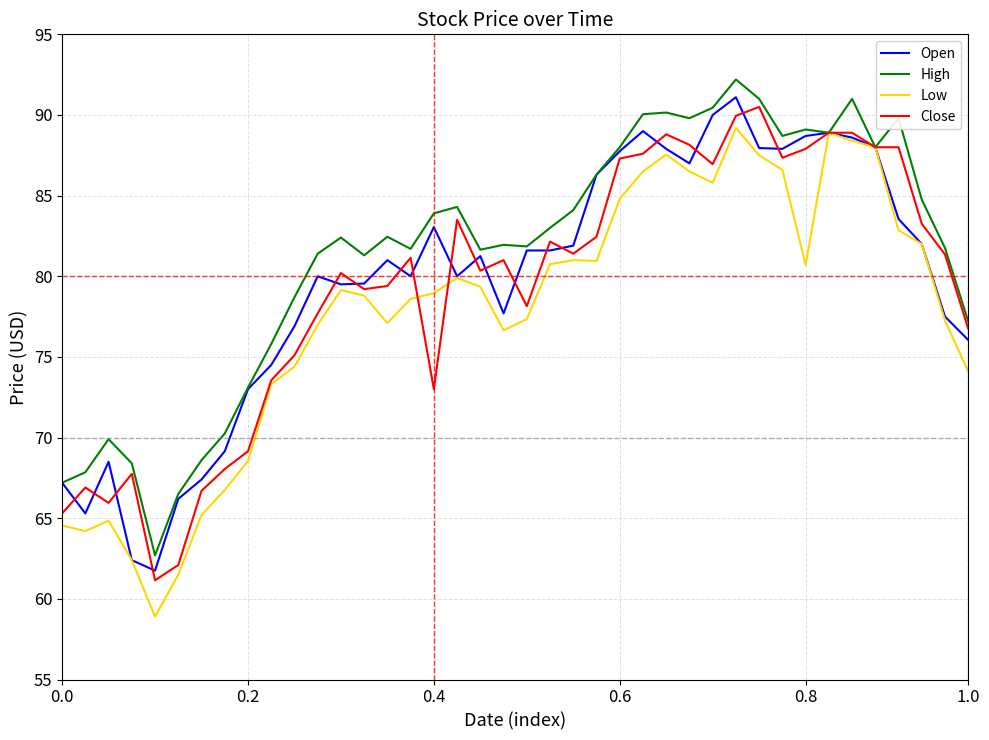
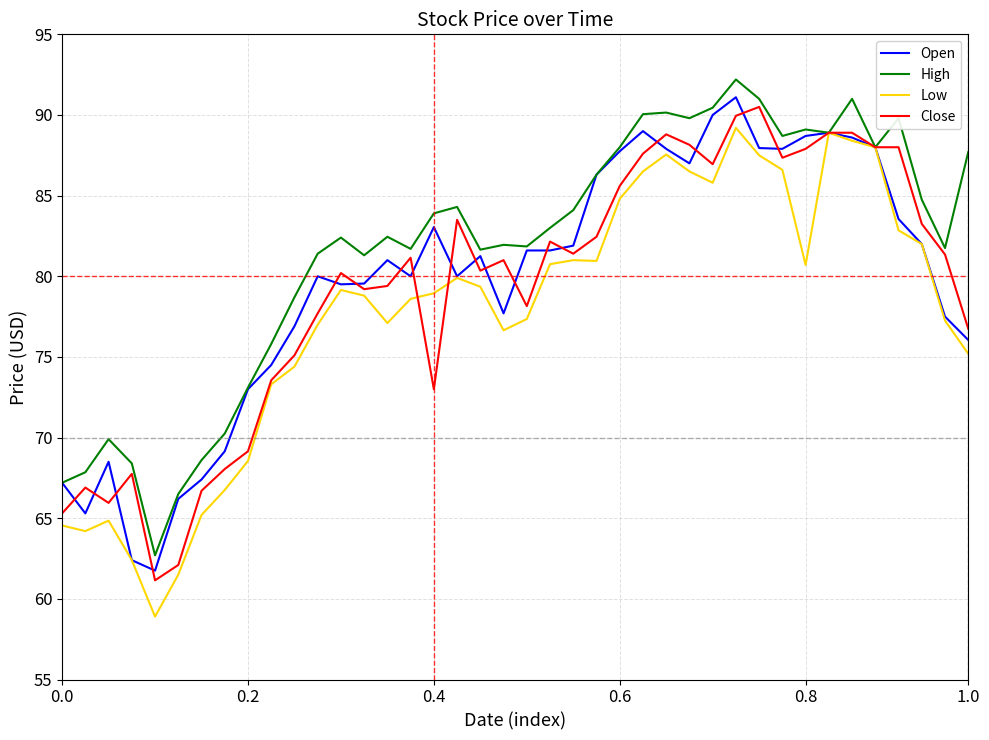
  {
    "Open": {
      "0.4": 83.1,
      "0.6": 87.8,
      "0.8": 88.7,
      "1.0": 76.1
    },
    "High": {
      "0.4": 83.9,
      "0.6": 88.0,
      "0.8": 89.1,
-     "1.0": 77.2
+     "1.0": 87.7
    },
    "Low": {
      "0.0": 64.6,
      "0.2": 68.6,
      "0.4": 79.0,
      "0.6": 84.8,
      "0.8": 80.7,
-     "1.0": 74.1
+     "1.0": 75.2
    },
    "Close": {
      "0.0": 65.3,
      "0.2": 69.2,
      "0.4": 73.0,
-     "0.6": 87.3,
+     "0.6": 85.6,
      "0.8": 87.9,
      "1.0": 76.8
    }
  }
